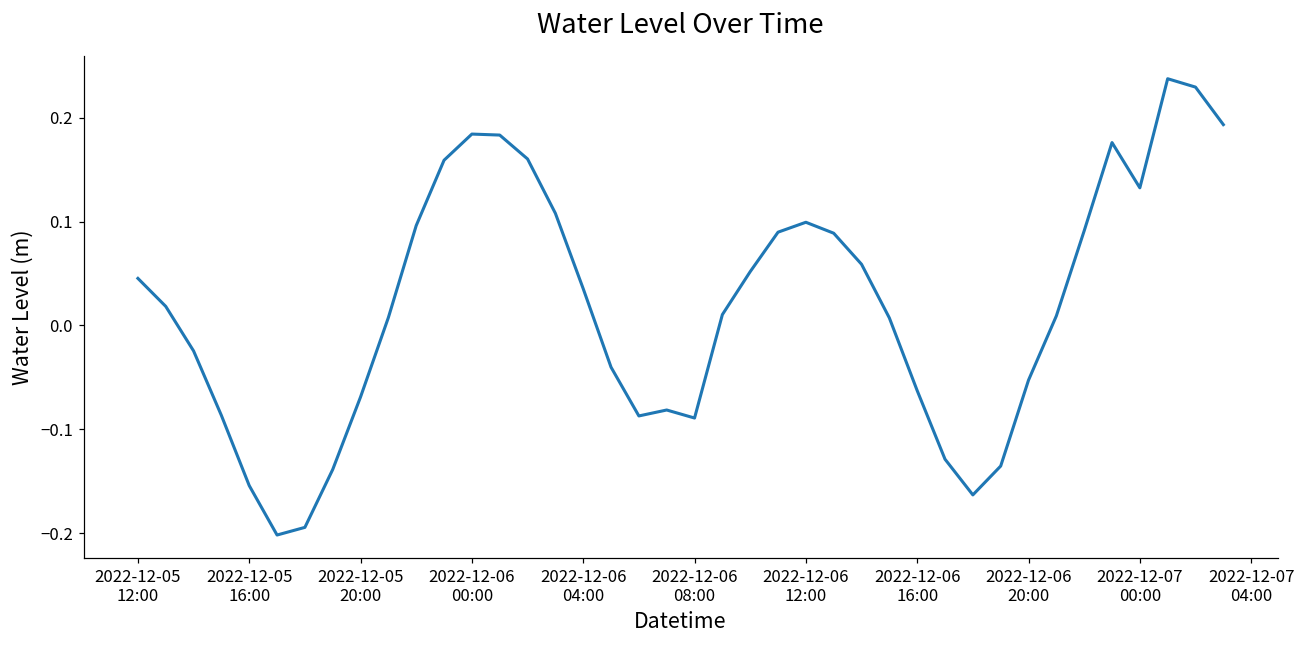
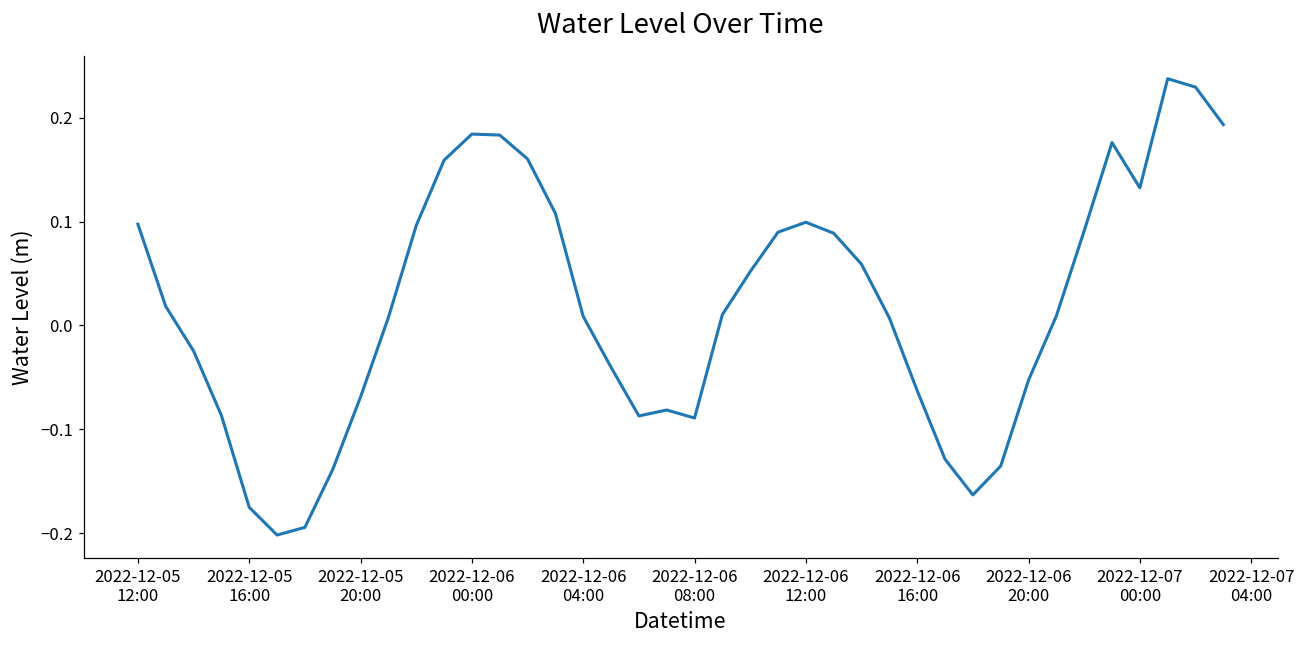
  {
-   "2022-12-05 12:00": 0.05,
-   "2022-12-05 16:00": -0.15,
+   "2022-12-05 12:00": 0.10,
+   "2022-12-05 16:00": -0.17,
    "2022-12-05 20:00": -0.07,
    "2022-12-06 00:00": 0.18,
-   "2022-12-06 04:00": 0.04,
+   "2022-12-06 04:00": 0.01,
    "2022-12-06 08:00": -0.09,
    "2022-12-06 12:00": 0.10,
    "2022-12-06 16:00": -0.06,
    "2022-12-06 20:00": -0.05,
    "2022-12-07 00:00": 0.13
  }
